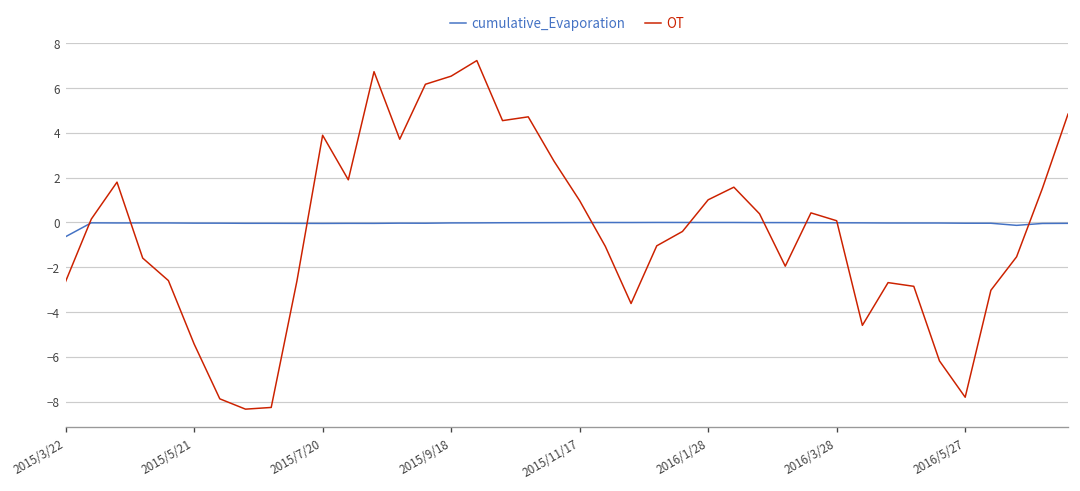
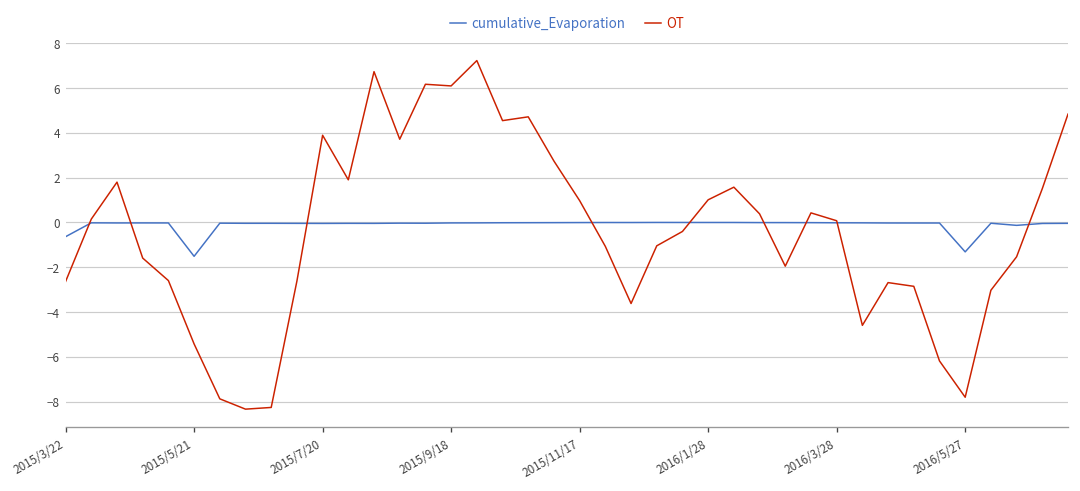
  {
    "cumulative_Evaporation": {
      "2015/3/22": -0.6,
-     "2015/5/21": 0.0,
+     "2015/5/21": -1.5,
      "2015/7/20": 0.0,
      "2015/9/18": 0.0,
      "2015/11/17": 0.0,
      "2016/1/28": 0.0,
-     "2016/5/27": 0.0
+     "2016/5/27": -1.3
    },
    "OT": {
      "2015/3/22": -2.6,
      "2015/5/21": -5.4,
      "2015/7/20": 3.9,
-     "2015/9/18": 6.5,
+     "2015/9/18": 6.1,
      "2015/11/17": 1.0,
      "2016/1/28": 1.0,
      "2016/5/27": -7.8
    }
  }
